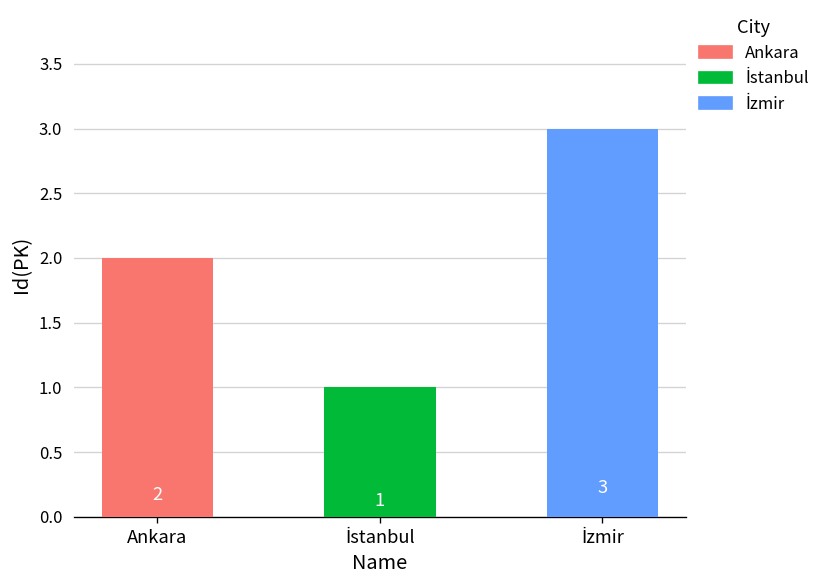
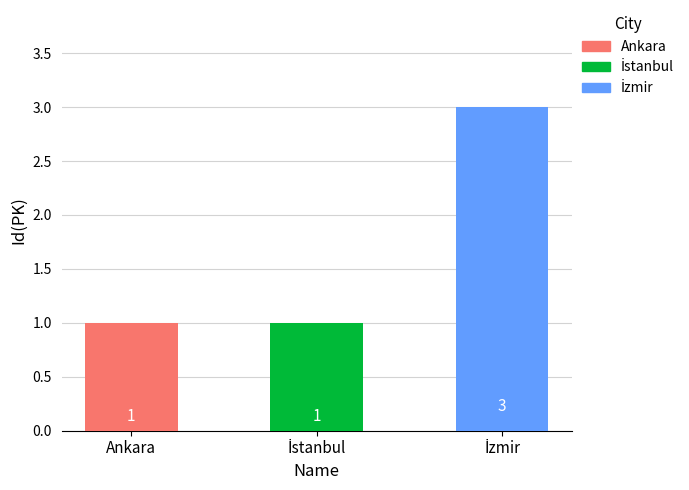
  {
-   "Ankara": 2,
+   "Ankara": 1,
    "İstanbul": 1,
    "İzmir": 3
  }
